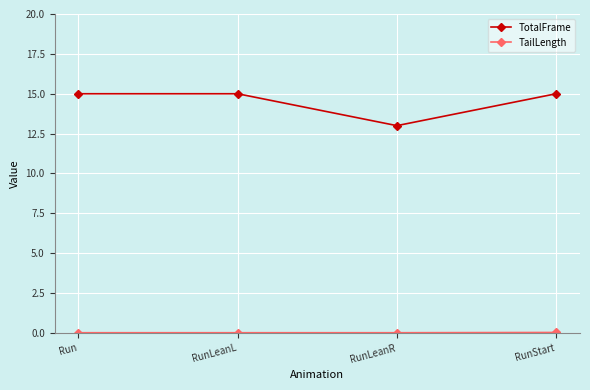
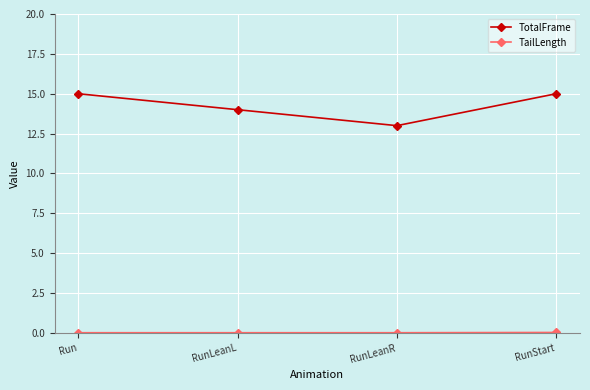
  {
    "TotalFrame": {
      "Run": 15,
-     "RunLeanL": 15,
+     "RunLeanL": 14,
      "RunLeanR": 13,
      "RunStart": 15
    },
    "TailLength": {
      "Run": 0,
      "RunLeanL": 0,
      "RunLeanR": 0,
      "RunStart": 0
    }
  }
